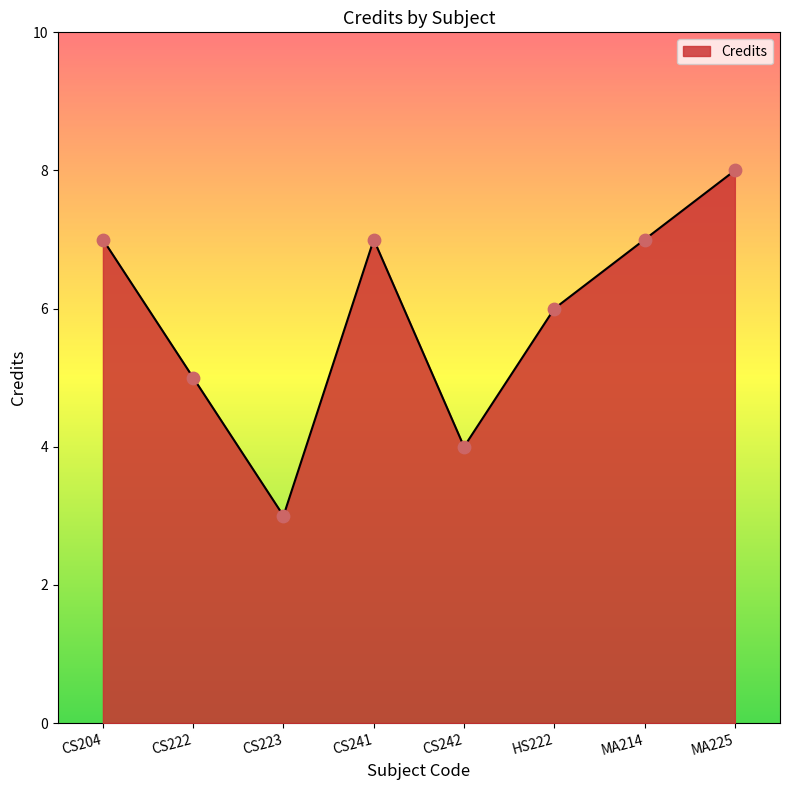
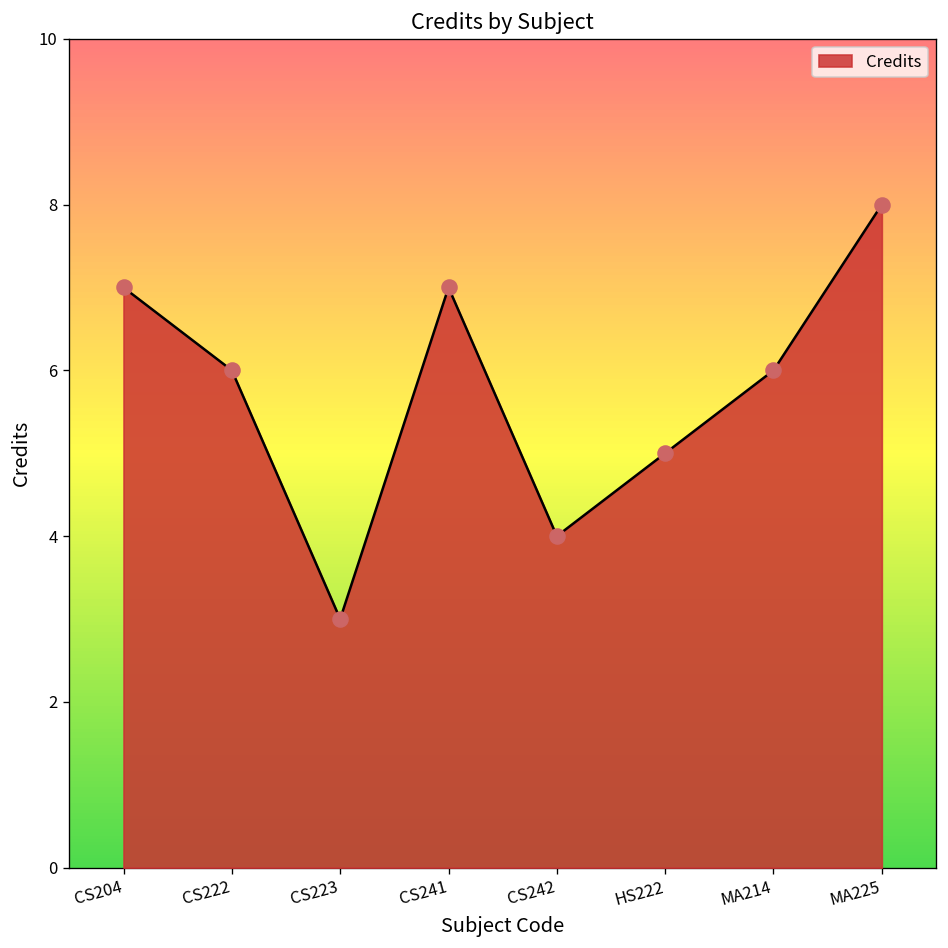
  {
    "CS204": 7,
-   "CS222": 5,
+   "CS222": 6,
    "CS223": 3,
    "CS241": 7,
    "CS242": 4,
-   "HS222": 6,
-   "MA214": 7,
+   "HS222": 5,
+   "MA214": 6,
    "MA225": 8
  }
